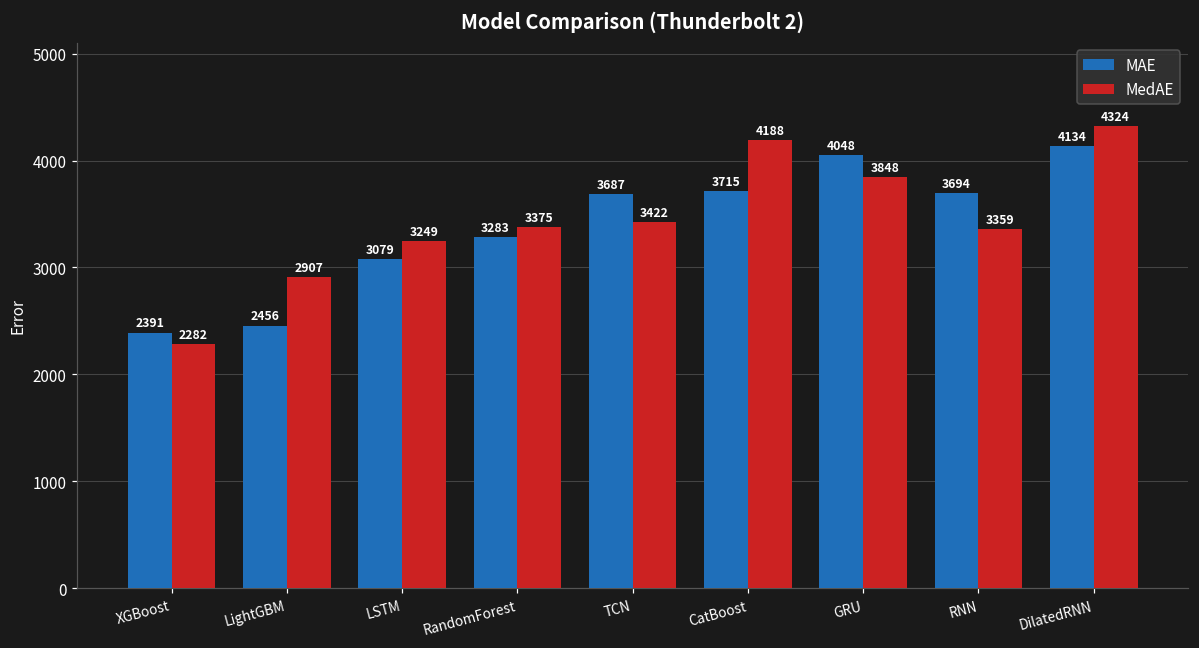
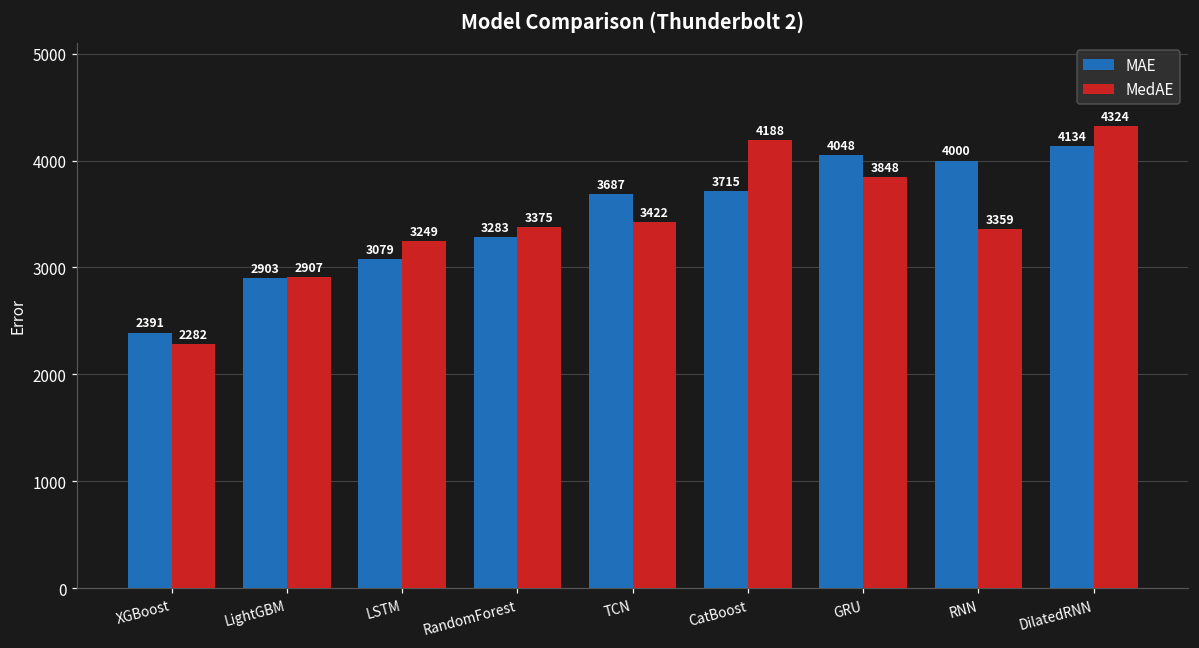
  {
    "MAE": {
      "XGBoost": 2391,
-     "LightGBM": 2456,
+     "LightGBM": 2903,
      "LSTM": 3079,
      "RandomForest": 3283,
      "TCN": 3687,
      "CatBoost": 3715,
      "GRU": 4048,
-     "RNN": 3694,
+     "RNN": 4000,
      "DilatedRNN": 4134
    },
    "MedAE": {
      "XGBoost": 2282,
      "LightGBM": 2907,
      "LSTM": 3249,
      "RandomForest": 3375,
      "TCN": 3422,
      "CatBoost": 4188,
      "GRU": 3848,
      "RNN": 3359,
      "DilatedRNN": 4324
    }
  }
